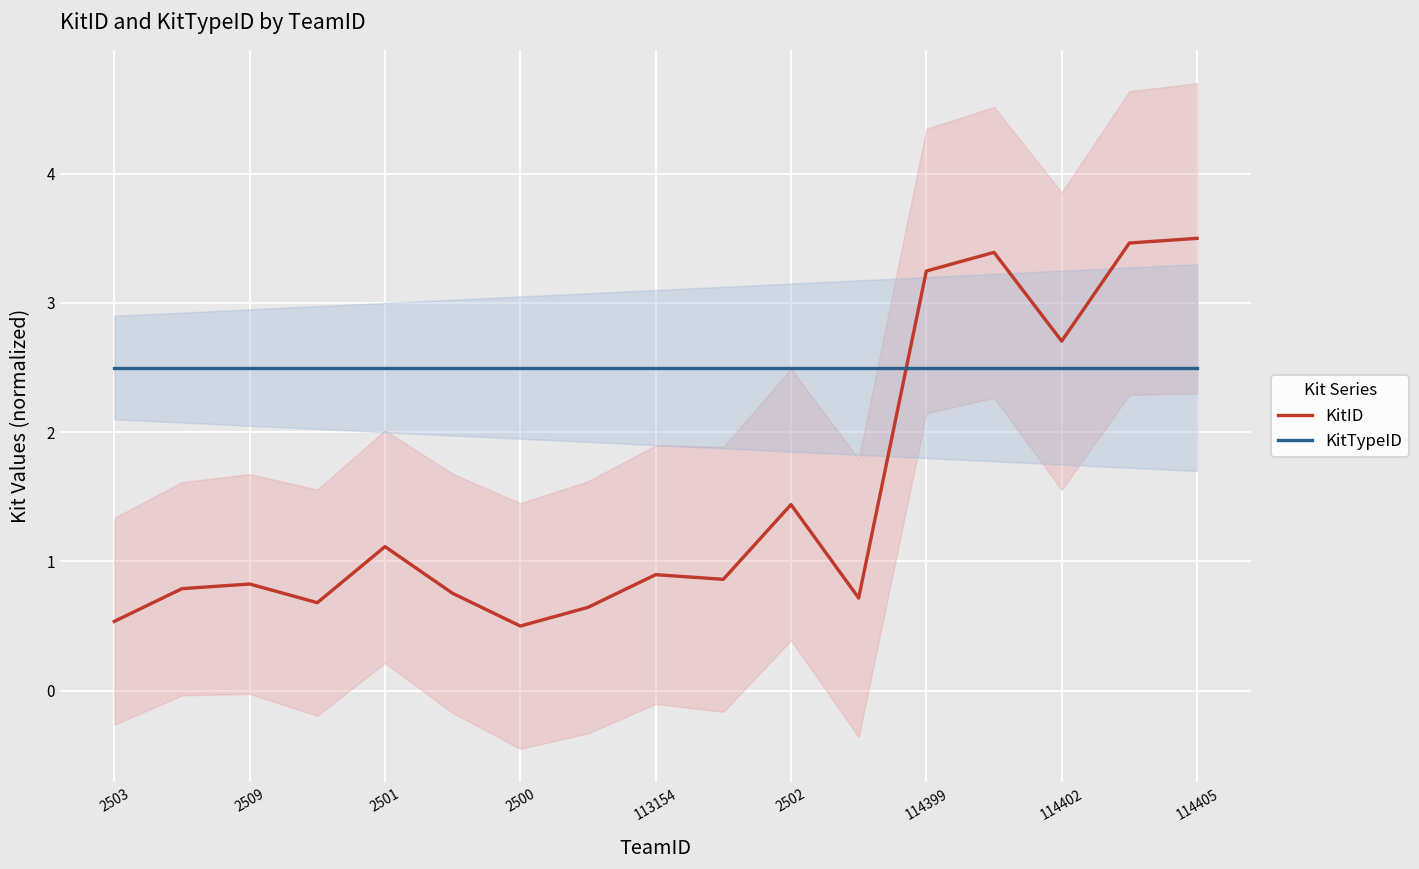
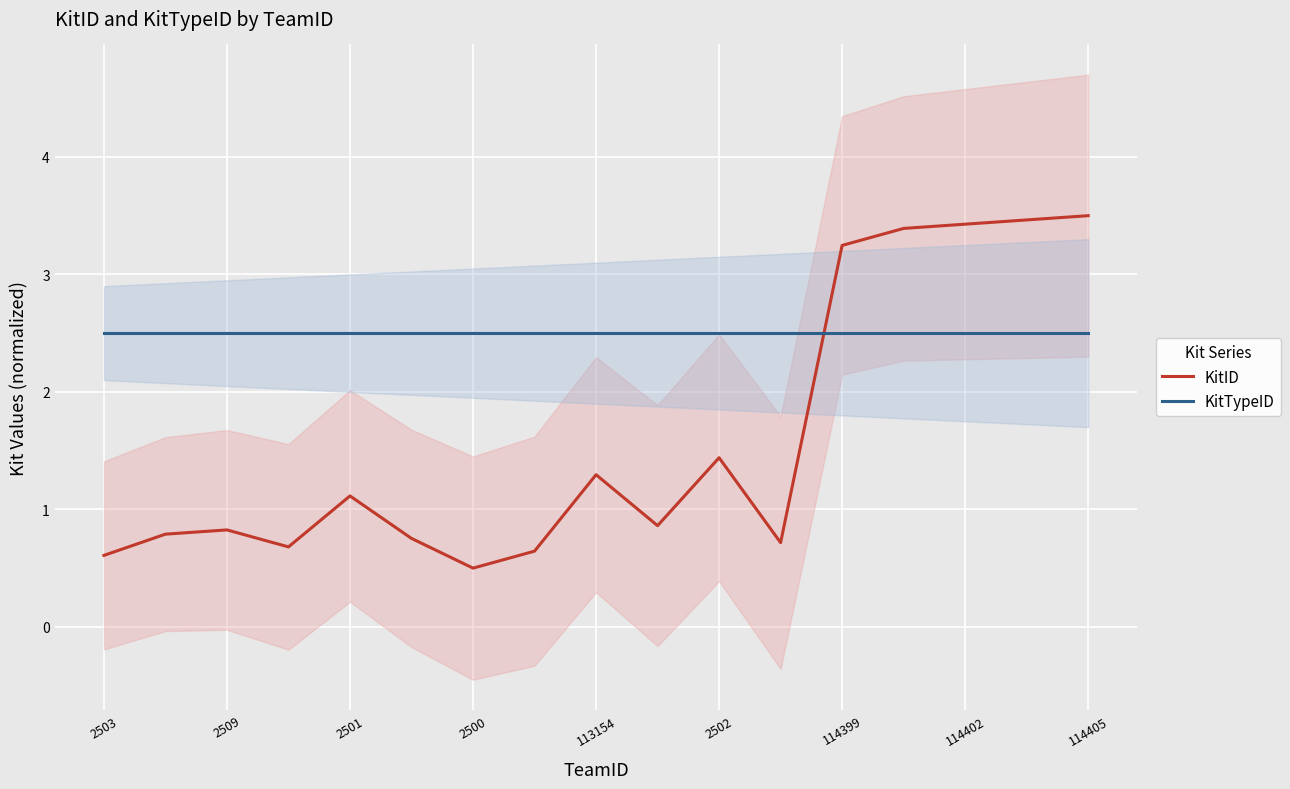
  {
    "KitID": {
-     "2503": 0.54,
+     "2503": 0.61,
      "2509": 0.83,
      "2501": 1.11,
      "2500": 0.50,
-     "113154": 0.90,
+     "113154": 1.30,
      "2502": 1.44,
      "114399": 3.25,
-     "114402": 2.70,
+     "114402": 3.43,
      "114405": 3.50
    },
    "KitTypeID": {
      "2503": 2.50,
      "2509": 2.50,
      "2501": 2.50,
      "2500": 2.50,
      "113154": 2.50,
      "114399": 2.50,
      "114402": 2.50,
      "114405": 2.50
    }
  }
